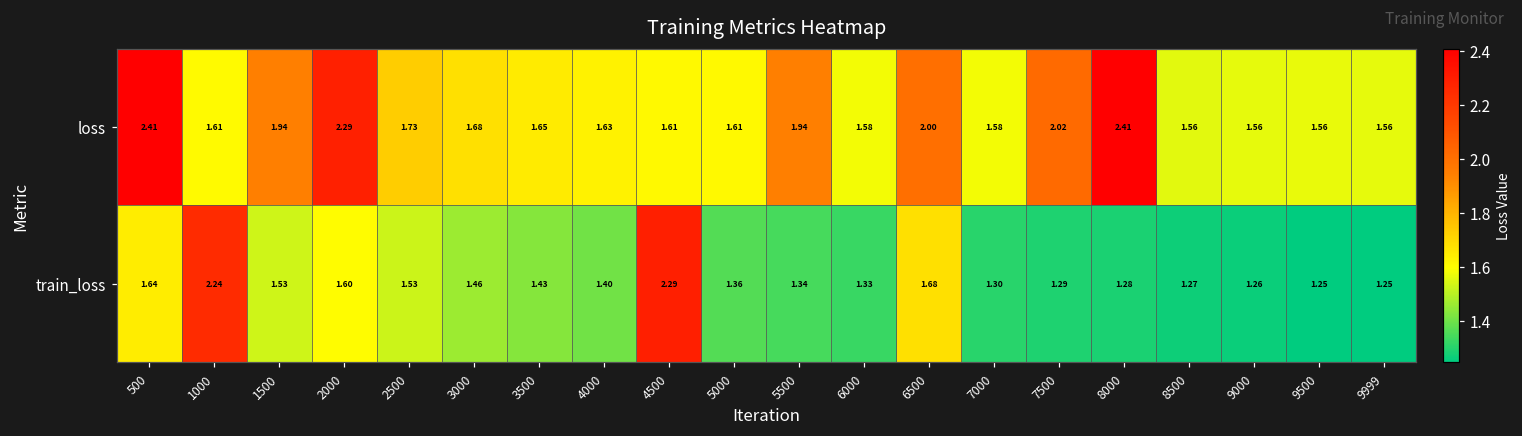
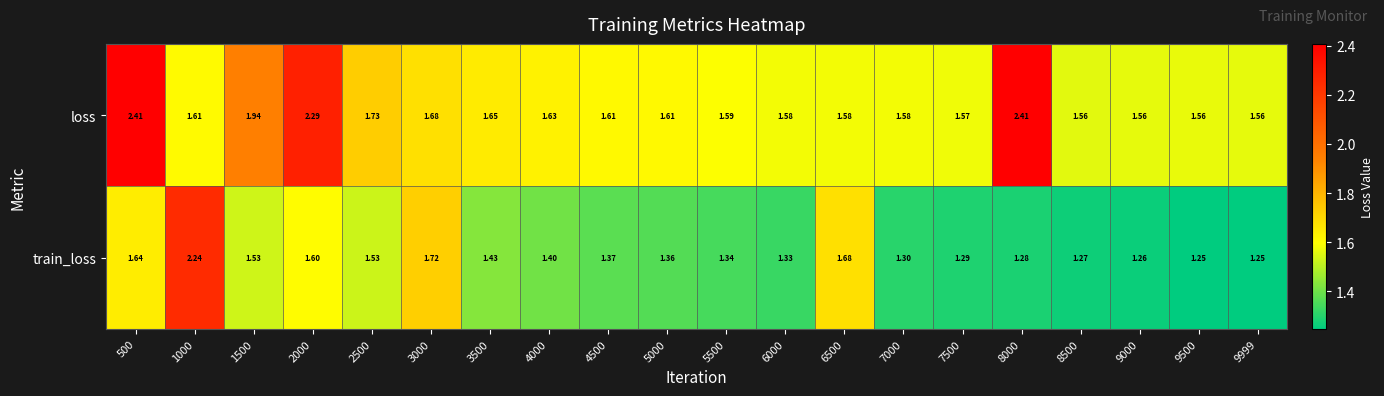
  {
    "loss": {
      "500": 2.41,
      "1000": 1.61,
      "1500": 1.94,
      "2000": 2.29,
      "2500": 1.73,
      "3000": 1.68,
      "3500": 1.65,
      "4000": 1.63,
      "4500": 1.61,
      "5000": 1.61,
-     "5500": 1.94,
+     "5500": 1.59,
      "6000": 1.58,
-     "6500": 2.00,
+     "6500": 1.58,
      "7000": 1.58,
-     "7500": 2.02,
+     "7500": 1.57,
      "8000": 2.41,
      "8500": 1.56,
      "9000": 1.56,
      "9500": 1.56,
      "9999": 1.56
    },
    "train_loss": {
      "500": 1.64,
      "1000": 2.24,
      "1500": 1.53,
      "2000": 1.60,
      "2500": 1.53,
-     "3000": 1.46,
+     "3000": 1.72,
      "3500": 1.43,
      "4000": 1.40,
-     "4500": 2.29,
+     "4500": 1.37,
      "5000": 1.36,
      "5500": 1.34,
      "6000": 1.33,
      "6500": 1.68,
      "7000": 1.30,
      "7500": 1.29,
      "8000": 1.28,
      "8500": 1.27,
      "9000": 1.26,
      "9500": 1.25,
      "9999": 1.25
    }
  }
